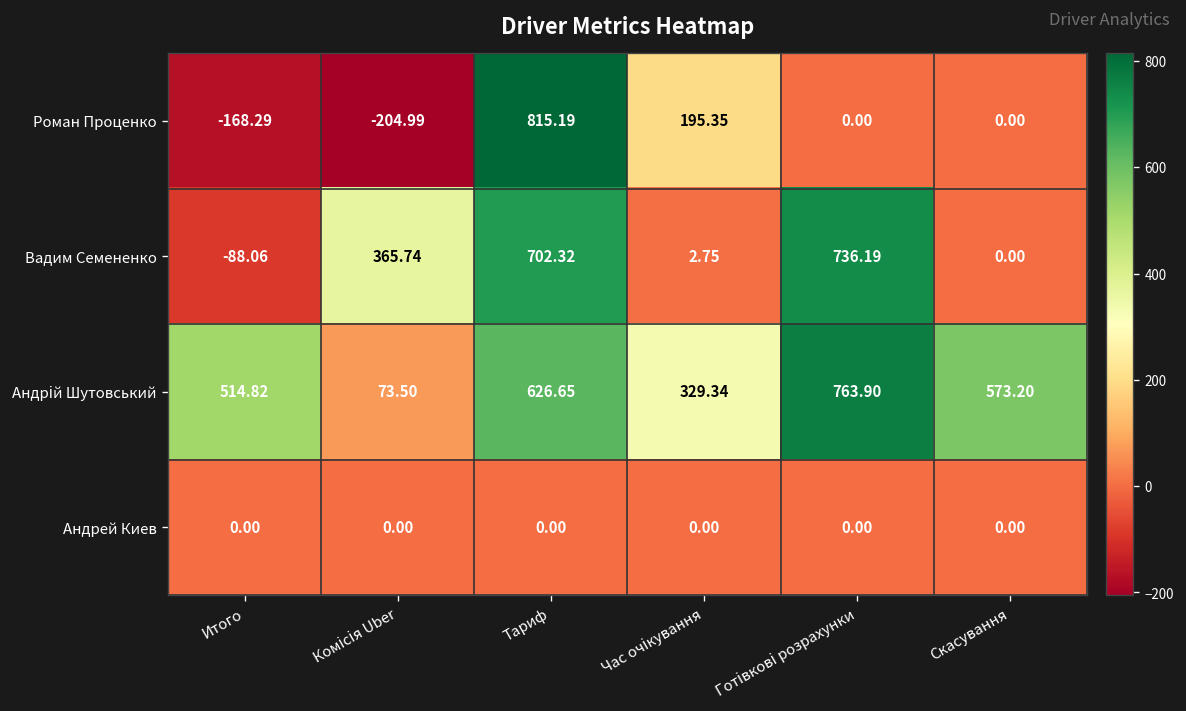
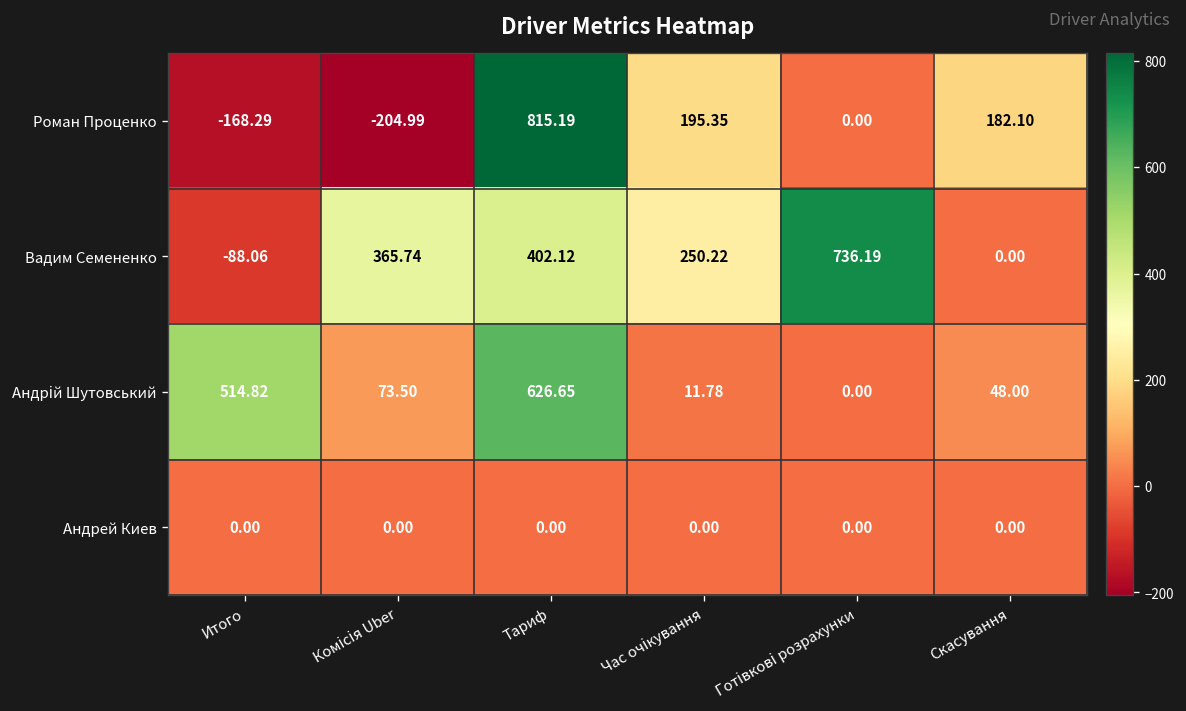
  {
    "Роман Проценко": {
      "Итого": -168.29,
      "Комісія Uber": -204.99,
      "Тариф": 815.19,
      "Час очікування": 195.35,
      "Готівкові розрахунки": 0.00,
-     "Скасування": 0.00
+     "Скасування": 182.10
    },
    "Вадим Семененко": {
      "Итого": -88.06,
      "Комісія Uber": 365.74,
-     "Тариф": 702.32,
-     "Час очікування": 2.75,
+     "Тариф": 402.12,
+     "Час очікування": 250.22,
      "Готівкові розрахунки": 736.19,
      "Скасування": 0.00
    },
    "Андрій Шутовський": {
      "Итого": 514.82,
      "Комісія Uber": 73.50,
      "Тариф": 626.65,
-     "Час очікування": 329.34,
-     "Готівкові розрахунки": 763.90,
-     "Скасування": 573.20
+     "Час очікування": 11.78,
+     "Готівкові розрахунки": 0.00,
+     "Скасування": 48.00
    },
    "Андрей Киев": {
      "Итого": 0.00,
      "Комісія Uber": 0.00,
      "Тариф": 0.00,
      "Час очікування": 0.00,
      "Готівкові розрахунки": 0.00,
      "Скасування": 0.00
    }
  }
